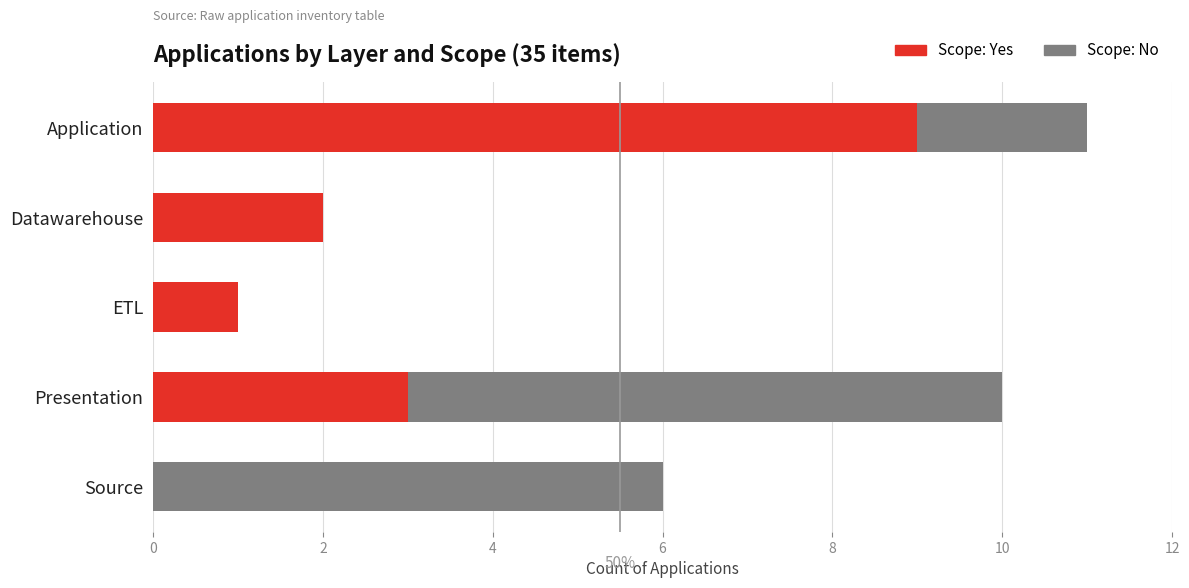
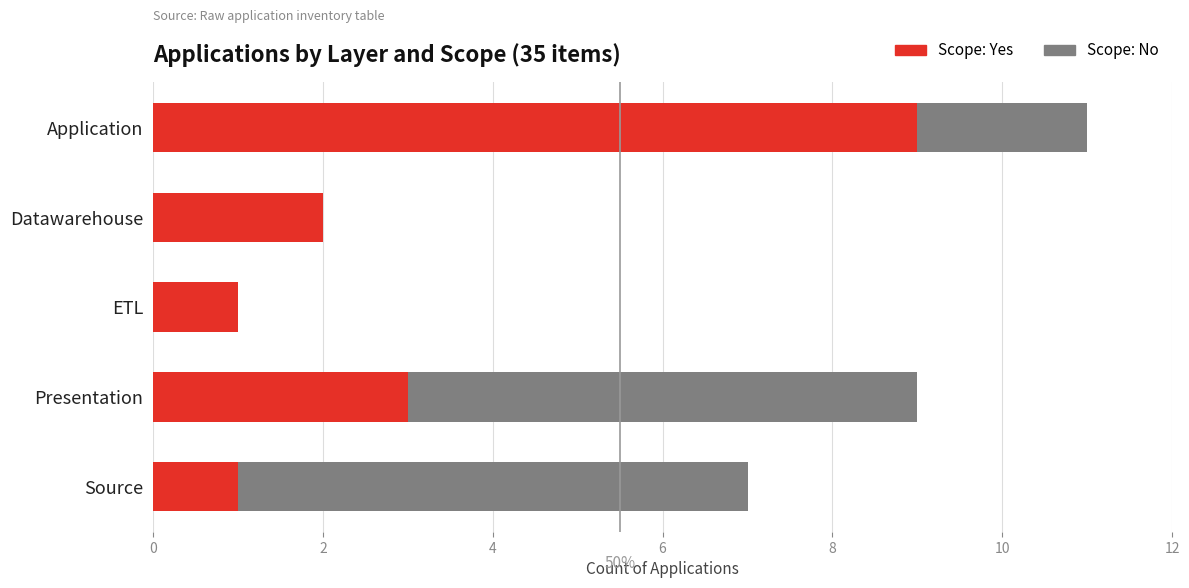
  {
    "Scope: Yes": {
      "Application": 9,
      "Datawarehouse": 2,
      "ETL": 1,
      "Presentation": 3,
-     "Source": 0
+     "Source": 1
    },
    "Scope: No": {
      "Application": 2,
      "Datawarehouse": 0,
      "ETL": 0,
-     "Presentation": 7,
+     "Presentation": 6,
      "Source": 6
    }
  }
